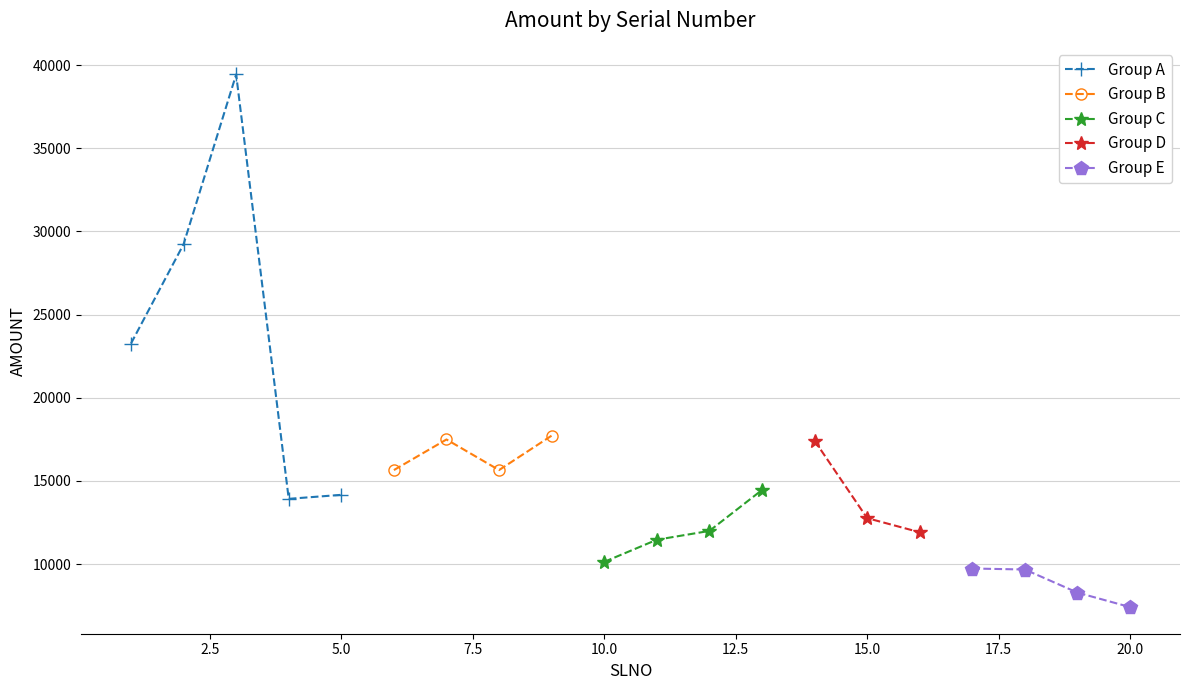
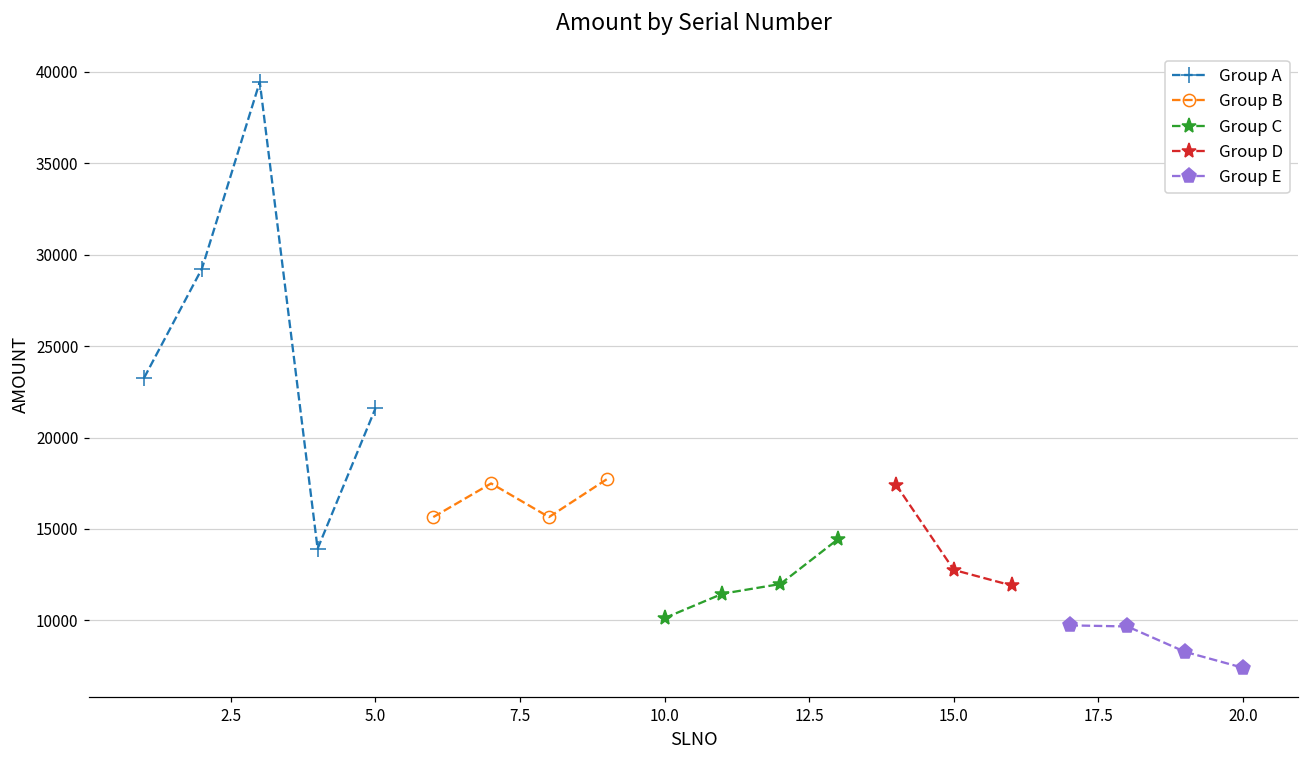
  {
    "Group A": {
-     "5.0": 14200
+     "5.0": 21600
    },
    "Group C": {
      "10.0": 10100
    },
    "Group D": {
      "15.0": 12800
    },
    "Group E": {
      "20.0": 7400
    }
  }
